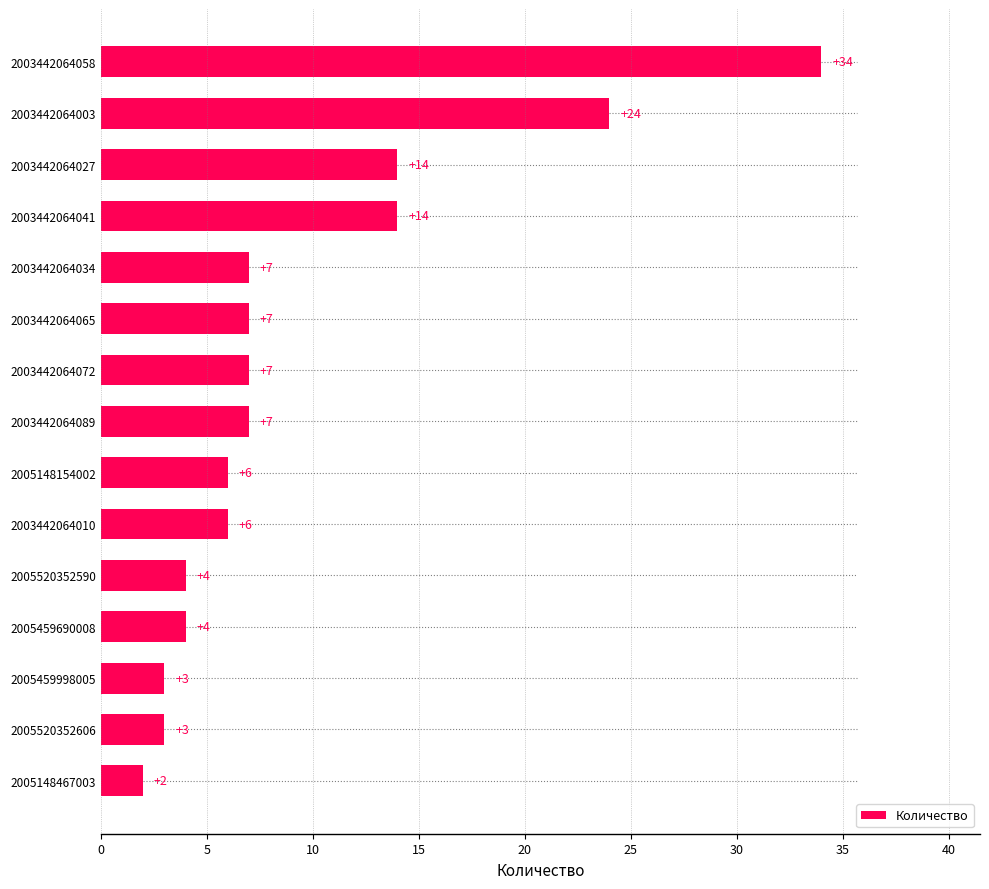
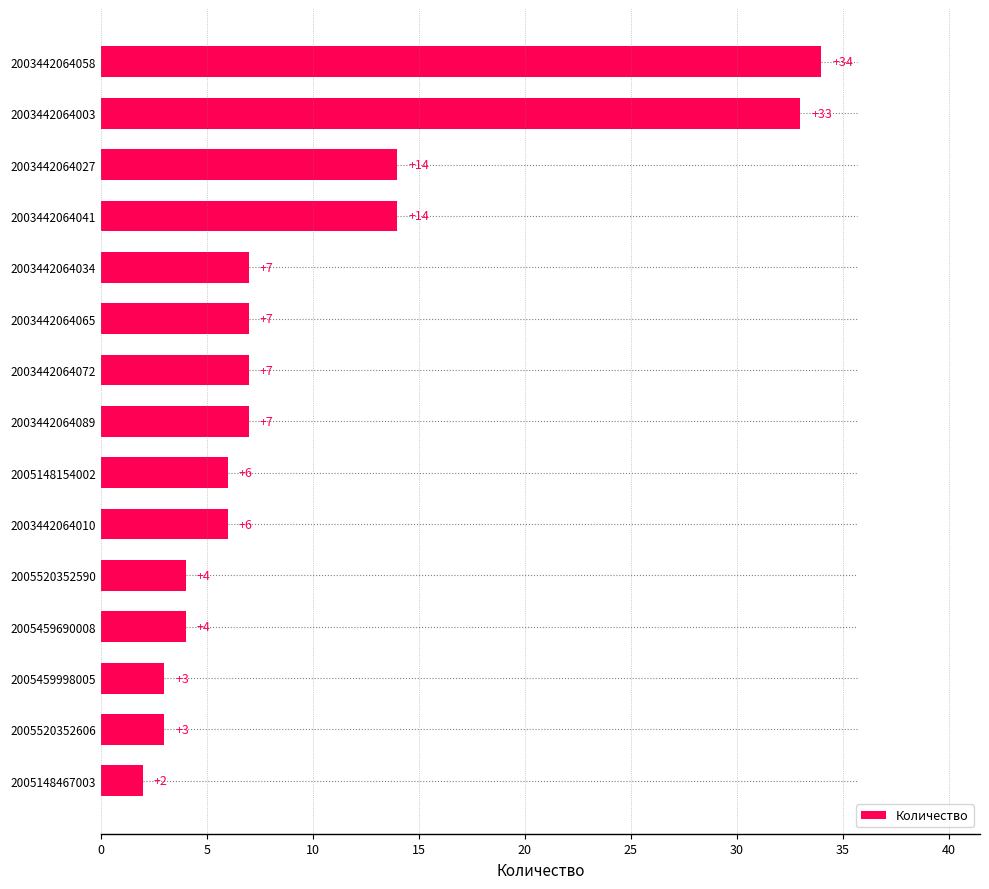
  {
    "Количество": {
      "2003442064058": "+34",
-     "2003442064003": "+24",
+     "2003442064003": "+33",
      "2003442064027": "+14",
      "2003442064041": "+14",
      "2003442064034": "+7",
      "2003442064065": "+7",
      "2003442064072": "+7",
      "2003442064089": "+7",
      "2005148154002": "+6",
      "2003442064010": "+6",
      "2005520352590": "+4",
      "2005459690008": "+4",
      "2005459998005": "+3",
      "2005520352606": "+3",
      "2005148467003": "+2"
    }
  }
